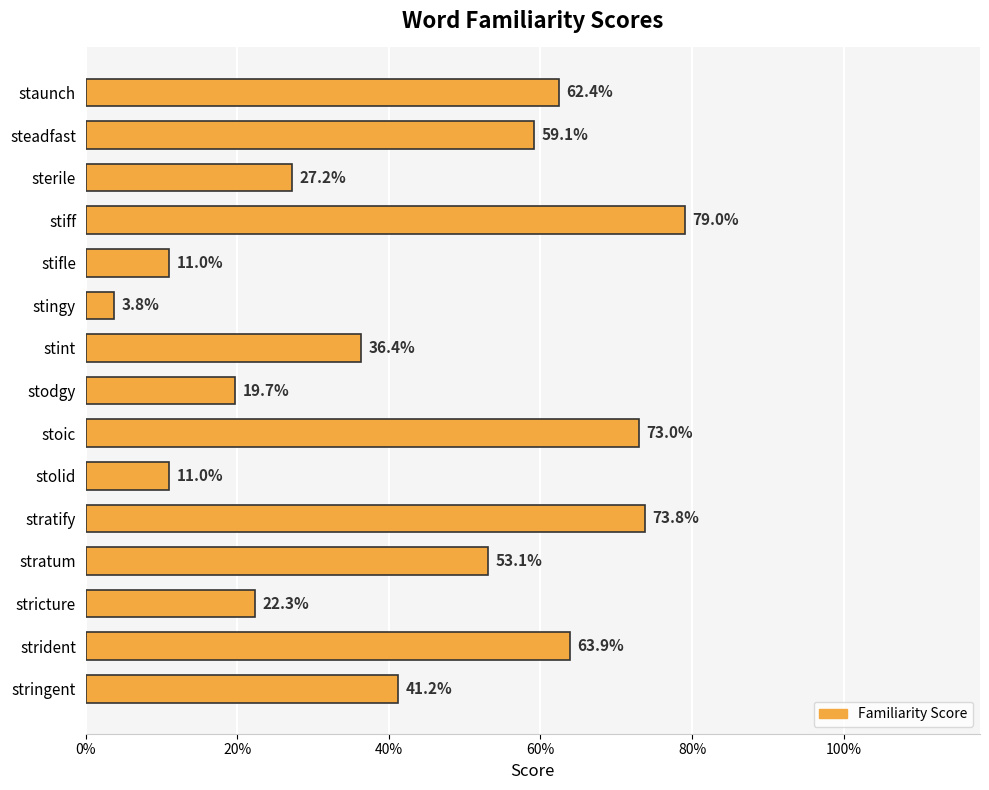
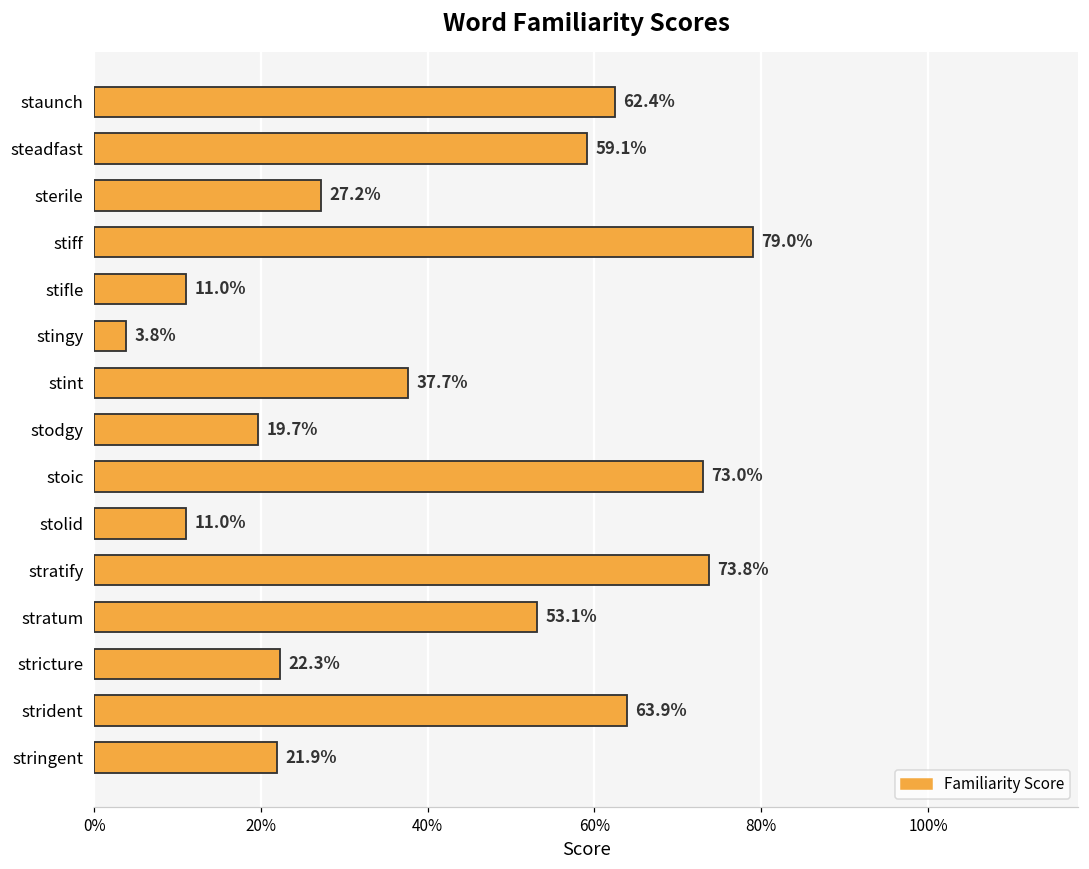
  {
    "staunch": "62.4%",
    "steadfast": "59.1%",
    "sterile": "27.2%",
    "stiff": "79.0%",
    "stifle": "11.0%",
    "stingy": "3.8%",
-   "stint": "36.4%",
+   "stint": "37.7%",
    "stodgy": "19.7%",
    "stoic": "73.0%",
    "stolid": "11.0%",
    "stratify": "73.8%",
    "stratum": "53.1%",
    "stricture": "22.3%",
    "strident": "63.9%",
-   "stringent": "41.2%"
+   "stringent": "21.9%"
  }
